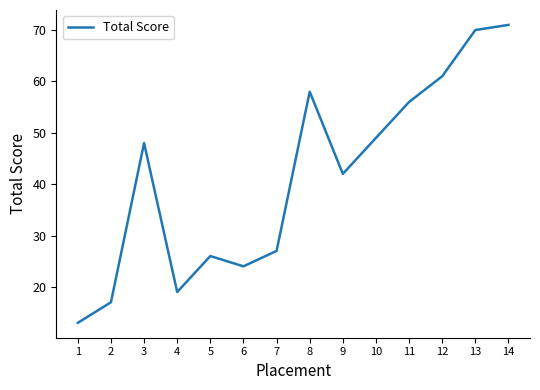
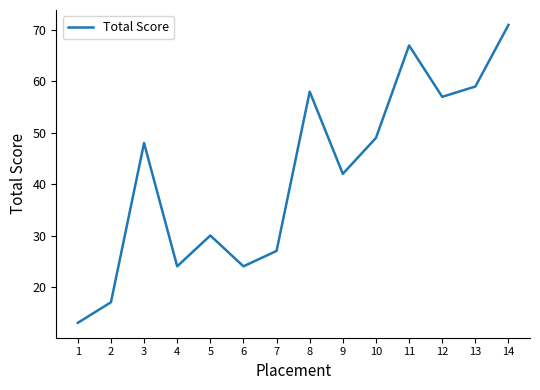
  {
    "1": 13,
    "2": 17,
    "3": 48,
-   "4": 19,
-   "5": 26,
+   "4": 24,
+   "5": 30,
    "6": 24,
    "7": 27,
    "8": 58,
    "9": 42,
    "10": 49,
-   "11": 56,
-   "12": 61,
-   "13": 70,
+   "11": 67,
+   "12": 57,
+   "13": 59,
    "14": 71
  }
